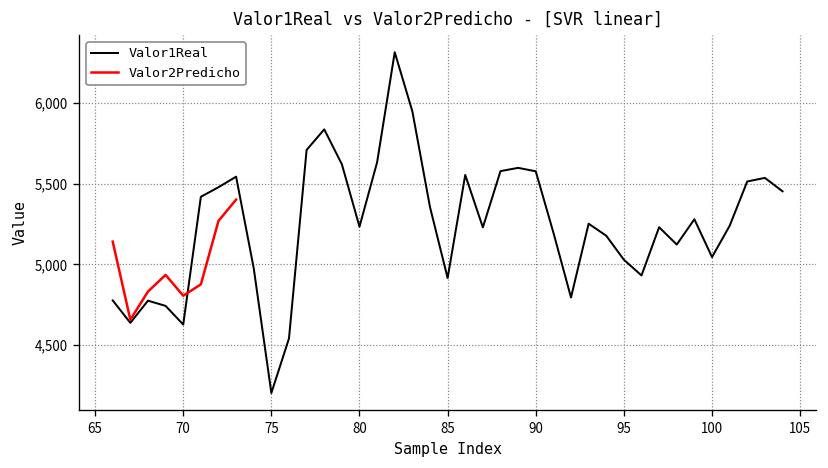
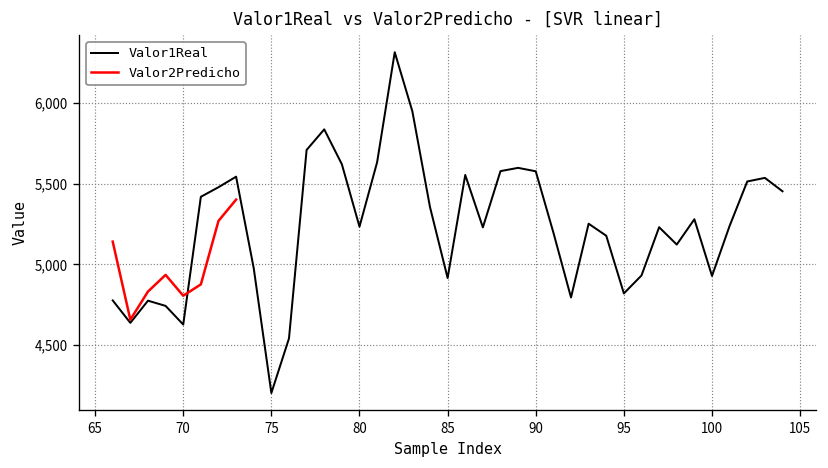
  {
    "Valor1Real": {
      "70": "4,630",
      "75": "4,200",
      "80": "5,230",
      "85": "4,920",
      "90": "5,580",
-     "95": "5,030",
-     "100": "5,040"
+     "95": "4,820",
+     "100": "4,930"
    },
    "Valor2Predicho": {
      "70": "4,810"
    }
  }
